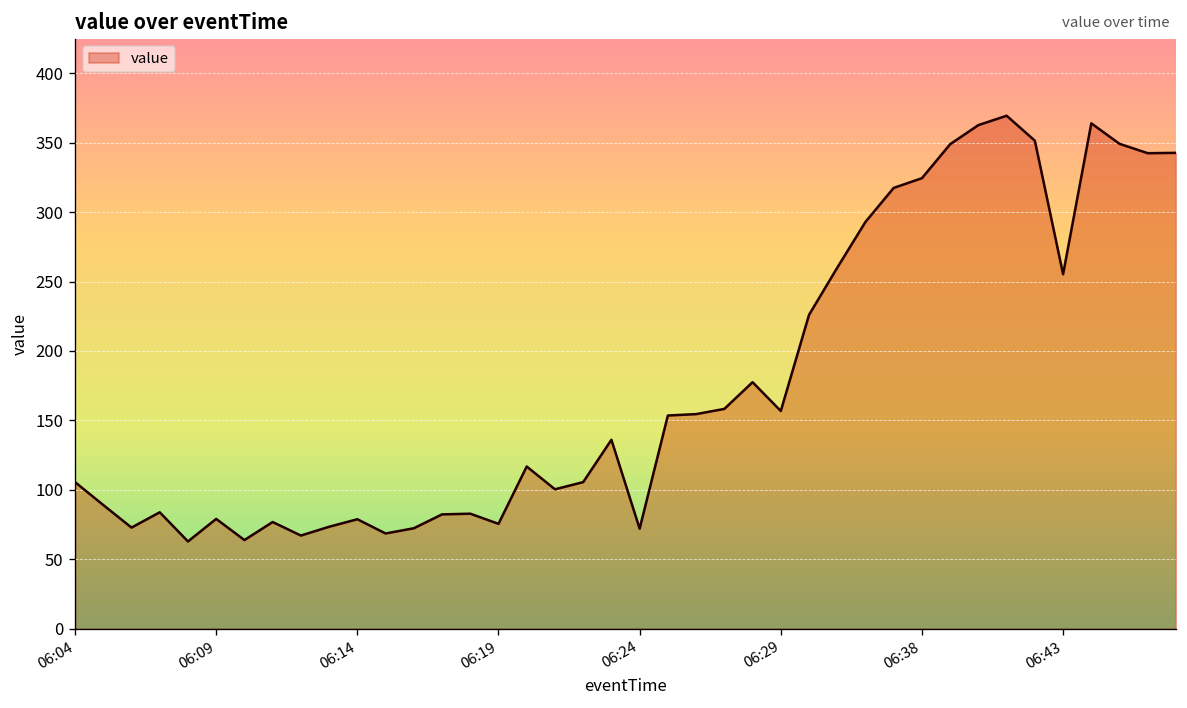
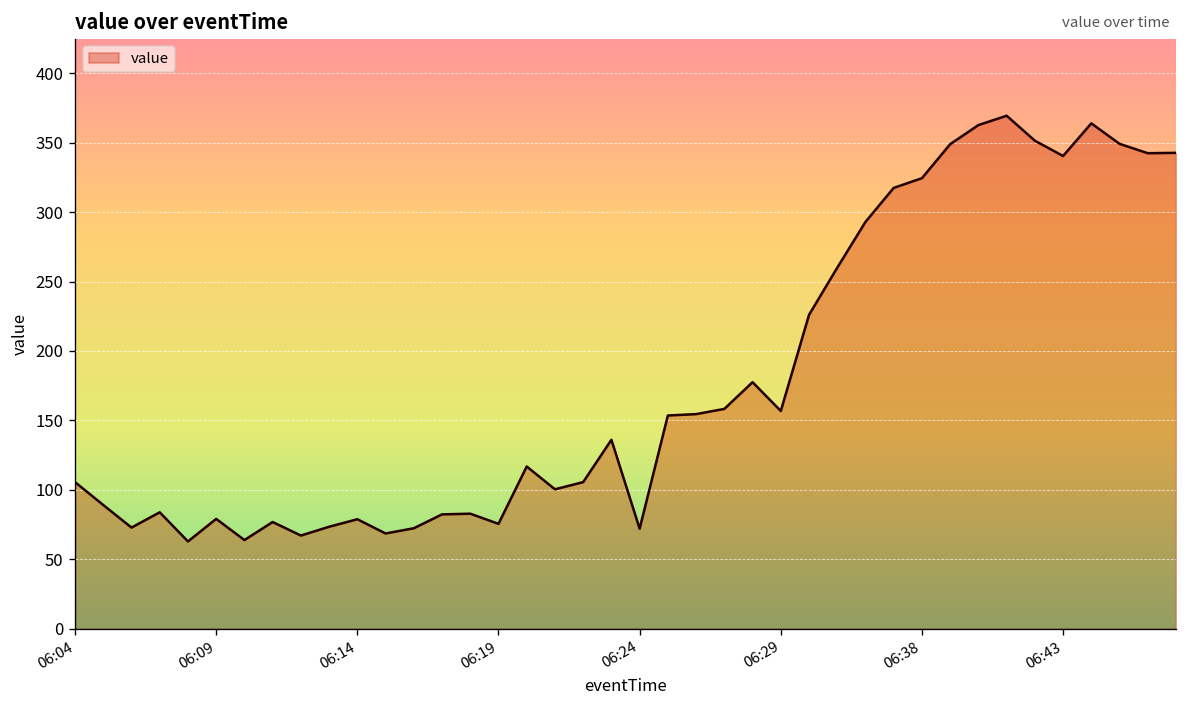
  {
    "06:04": 106,
    "06:09": 79,
    "06:14": 79,
    "06:19": 75,
    "06:24": 72,
    "06:29": 157,
    "06:38": 325,
-   "06:43": 255
+   "06:43": 341
  }
